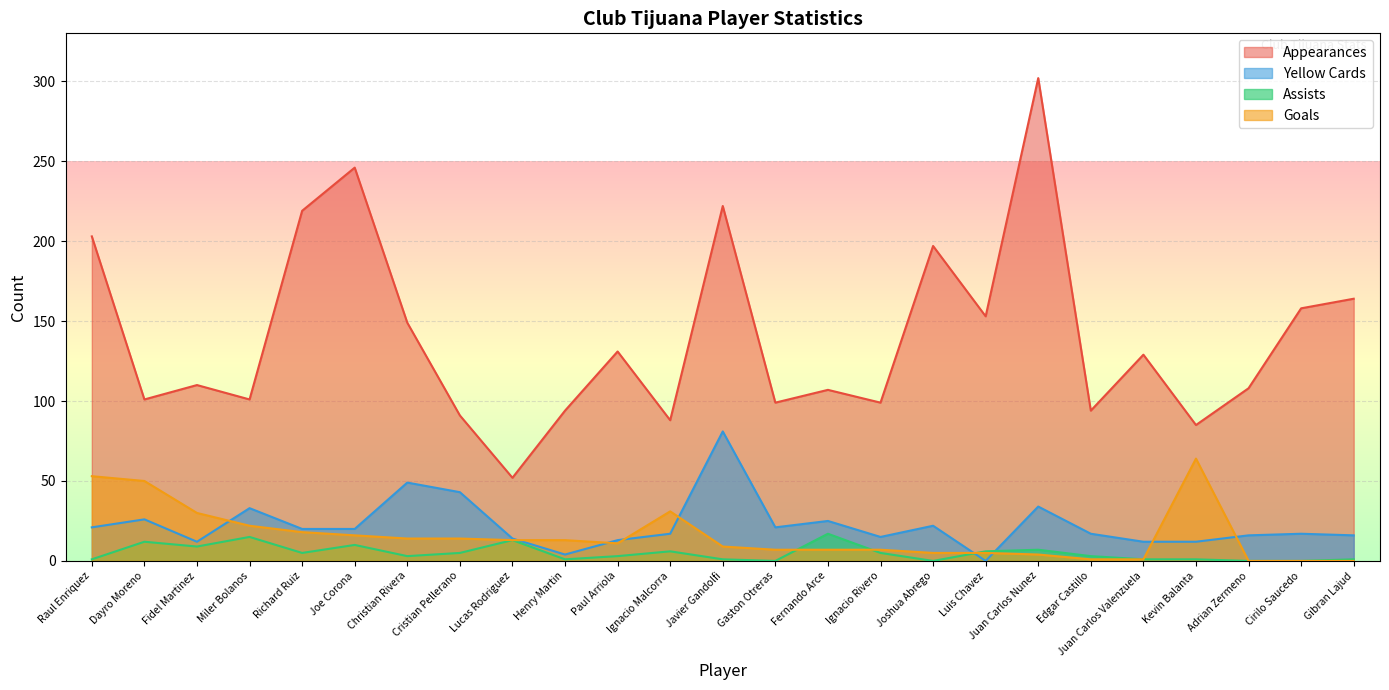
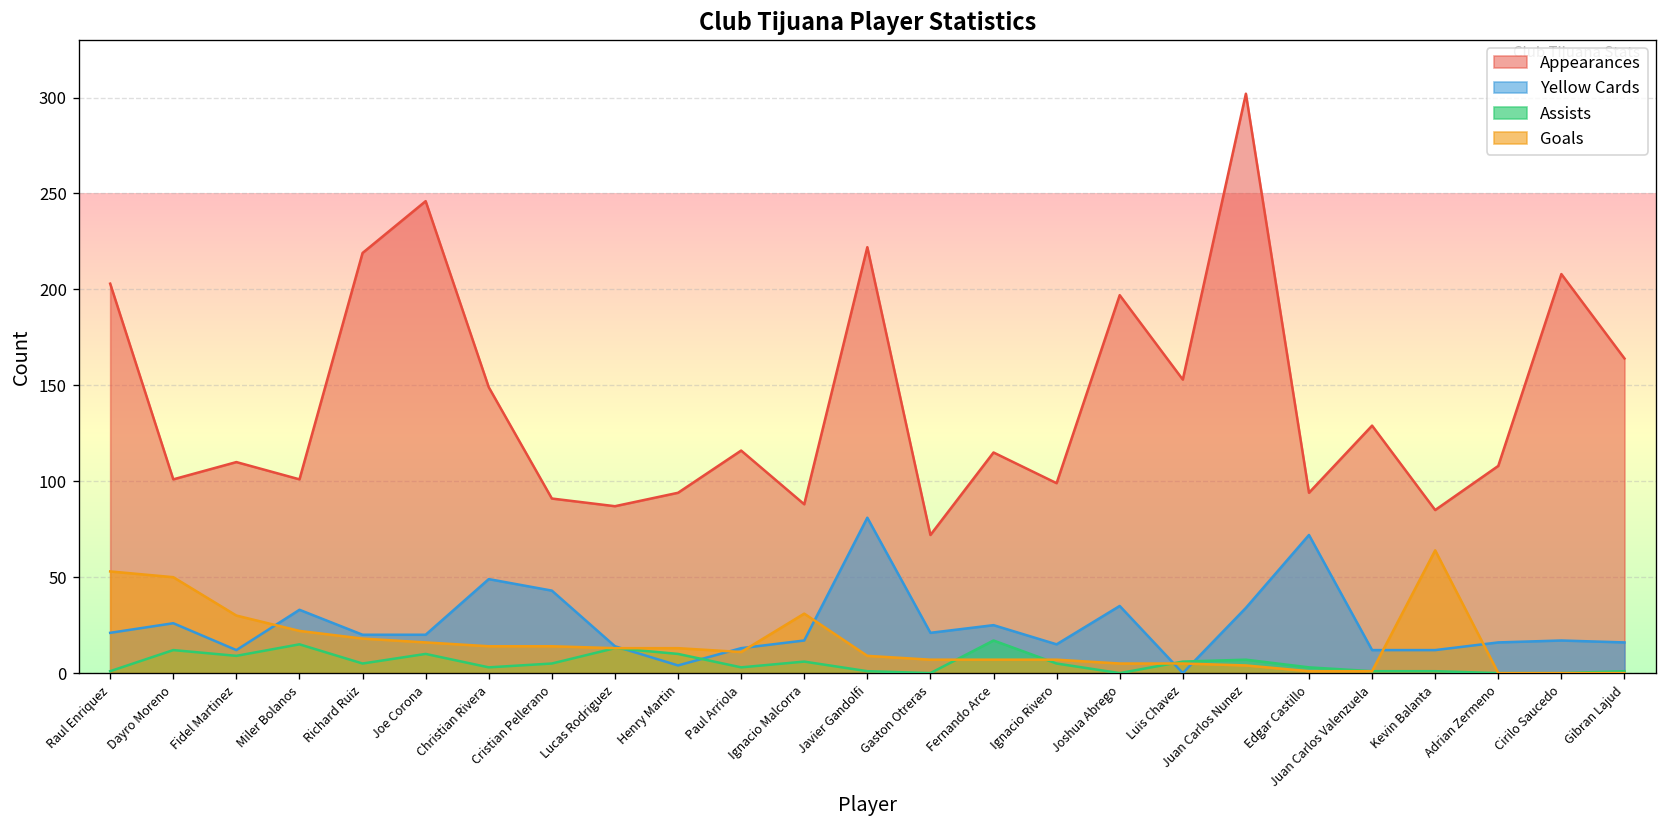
  {
    "Appearances": {
      "Raul Enriquez": 203,
      "Dayro Moreno": 101,
      "Fidel Martinez": 110,
      "Miler Bolanos": 101,
      "Richard Ruiz": 219,
      "Joe Corona": 246,
      "Christian Rivera": 149,
      "Cristian Pellerano": 91,
-     "Lucas Rodriguez": 52,
+     "Lucas Rodriguez": 87,
      "Henry Martin": 94,
-     "Paul Arriola": 131,
+     "Paul Arriola": 116,
      "Ignacio Malcorra": 88,
      "Javier Gandolfi": 222,
-     "Gaston Otreras": 99,
-     "Fernando Arce": 107,
+     "Gaston Otreras": 72,
+     "Fernando Arce": 115,
      "Ignacio Rivero": 99,
      "Joshua Abrego": 197,
      "Luis Chavez": 153,
      "Juan Carlos Nunez": 302,
      "Edgar Castillo": 94,
      "Juan Carlos Valenzuela": 129,
      "Kevin Balanta": 85,
      "Adrian Zermeno": 108,
-     "Cirilo Saucedo": 158,
+     "Cirilo Saucedo": 208,
      "Gibran Lajud": 164
    },
    "Yellow Cards": {
      "Raul Enriquez": 21,
      "Dayro Moreno": 26,
      "Fidel Martinez": 12,
      "Miler Bolanos": 33,
      "Richard Ruiz": 20,
      "Joe Corona": 20,
      "Christian Rivera": 49,
      "Cristian Pellerano": 43,
      "Henry Martin": 4,
      "Paul Arriola": 13,
      "Ignacio Malcorra": 17,
      "Javier Gandolfi": 81,
      "Gaston Otreras": 21,
      "Fernando Arce": 25,
      "Ignacio Rivero": 15,
-     "Joshua Abrego": 22,
+     "Joshua Abrego": 35,
      "Luis Chavez": 0,
      "Juan Carlos Nunez": 34,
-     "Edgar Castillo": 17,
+     "Edgar Castillo": 72,
      "Juan Carlos Valenzuela": 12,
      "Kevin Balanta": 12,
      "Adrian Zermeno": 16,
      "Cirilo Saucedo": 17,
      "Gibran Lajud": 16
    },
    "Assists": {
      "Raul Enriquez": 1,
      "Dayro Moreno": 12,
      "Fidel Martinez": 9,
      "Miler Bolanos": 15,
      "Richard Ruiz": 5,
      "Joe Corona": 10,
      "Christian Rivera": 3,
      "Cristian Pellerano": 5,
-     "Henry Martin": 1,
+     "Henry Martin": 10,
      "Paul Arriola": 3,
      "Ignacio Malcorra": 6,
      "Javier Gandolfi": 1,
      "Gaston Otreras": 0,
      "Fernando Arce": 17,
      "Ignacio Rivero": 5,
      "Joshua Abrego": 0,
      "Juan Carlos Nunez": 7,
      "Edgar Castillo": 3,
      "Kevin Balanta": 1
    },
    "Goals": {
      "Raul Enriquez": 53,
      "Dayro Moreno": 50,
      "Fidel Martinez": 30,
      "Miler Bolanos": 22,
      "Richard Ruiz": 18,
      "Joe Corona": 16,
      "Christian Rivera": 14,
      "Cristian Pellerano": 14,
      "Henry Martin": 13,
      "Paul Arriola": 11,
      "Ignacio Malcorra": 31,
      "Javier Gandolfi": 9,
      "Gaston Otreras": 7,
      "Fernando Arce": 7,
      "Ignacio Rivero": 7,
      "Joshua Abrego": 5,
      "Juan Carlos Nunez": 4,
      "Edgar Castillo": 1,
      "Kevin Balanta": 64
    }
  }
